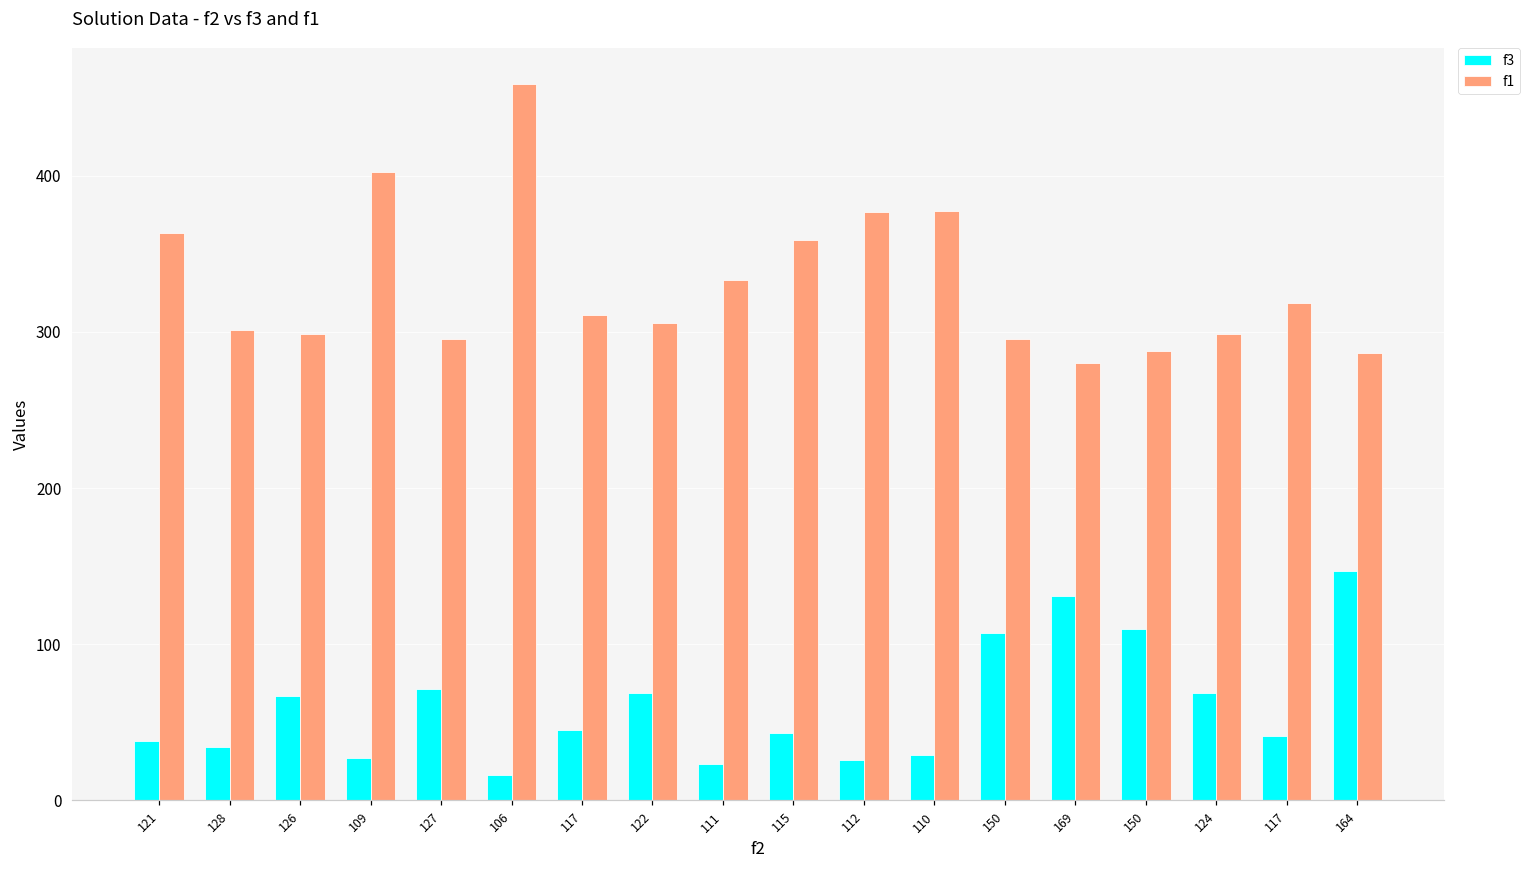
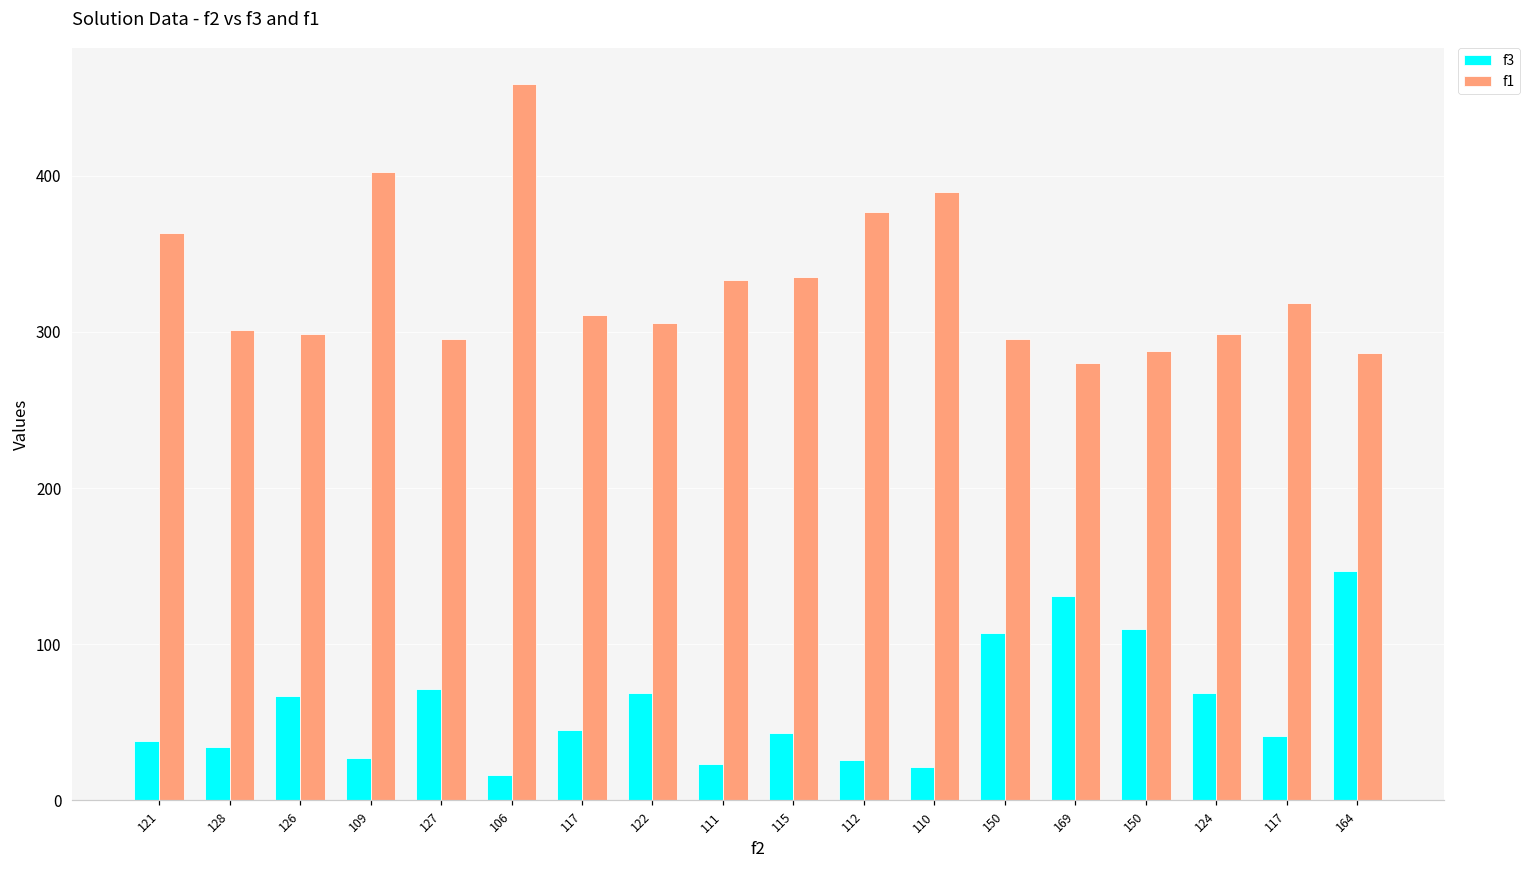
  {
    "f3": {
      "121": 38,
      "128": 34,
      "126": 67,
      "109": 27,
      "127": 71,
      "106": 16,
      "122": 69,
      "111": 23,
      "115": 43,
      "112": 26,
-     "110": 29,
+     "110": 21,
      "169": 131,
      "124": 69,
      "164": 147
    },
    "f1": {
      "121": 363,
      "128": 301,
      "126": 298,
      "109": 403,
      "127": 296,
      "106": 459,
      "122": 306,
      "111": 333,
-     "115": 359,
+     "115": 335,
      "112": 377,
-     "110": 377,
+     "110": 390,
      "169": 280,
      "124": 298,
      "164": 286
    }
  }
